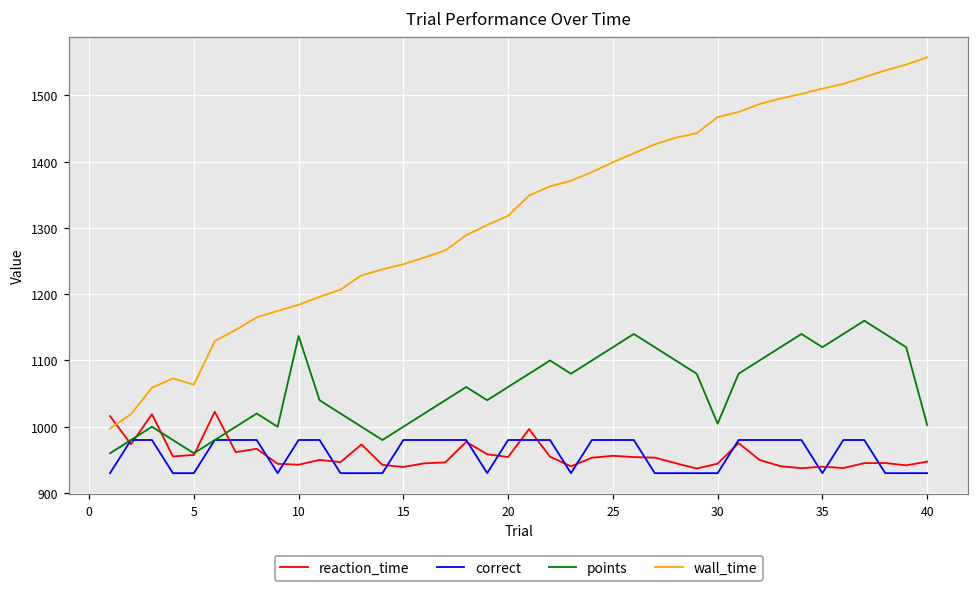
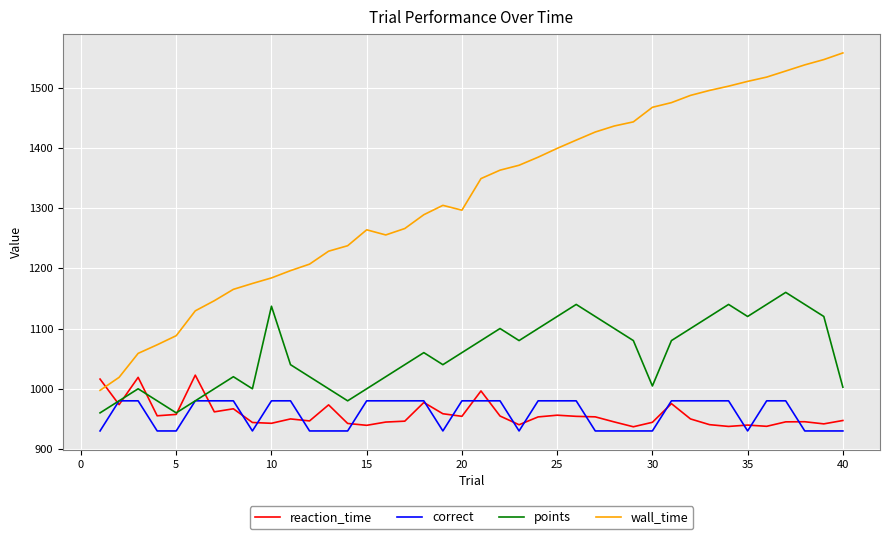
  {
    "reaction_time": {
      "10": 940,
      "15": 940,
      "20": 950,
      "25": 960,
      "30": 940,
      "35": 940,
      "40": 950
    },
    "correct": {
      "5": 930,
      "10": 980,
      "15": 980,
      "20": 980,
      "25": 980,
      "30": 930,
      "35": 930,
      "40": 930
    },
    "points": {
      "10": 1140,
      "15": 1000,
      "20": 1060,
      "25": 1120,
      "30": 1000,
      "35": 1120,
      "40": 1000
    },
    "wall_time": {
-     "5": 1060,
+     "5": 1090,
      "10": 1180,
-     "15": 1250,
-     "20": 1320,
+     "15": 1260,
+     "20": 1300,
      "25": 1400,
      "30": 1470,
      "35": 1510,
      "40": 1560
    }
  }
